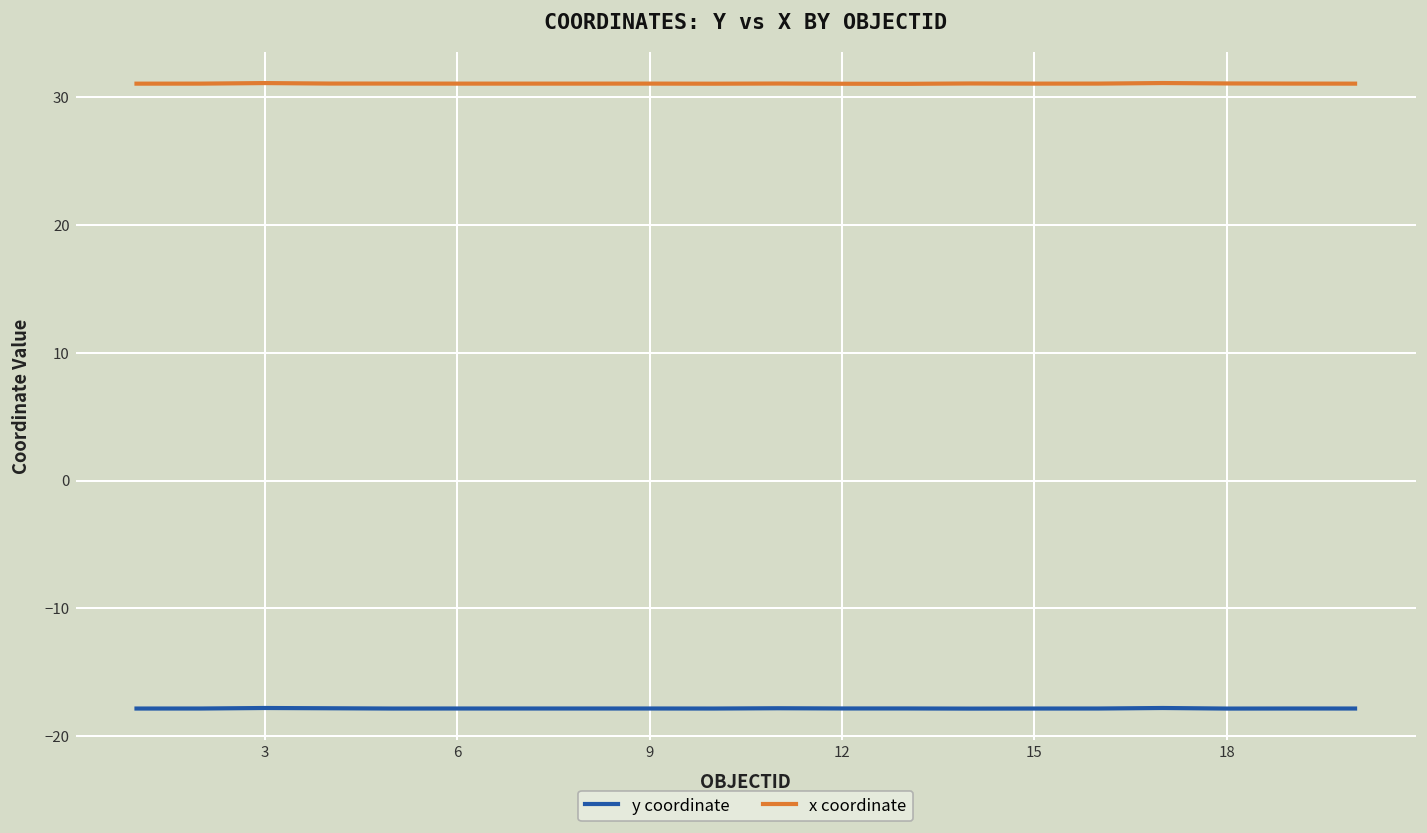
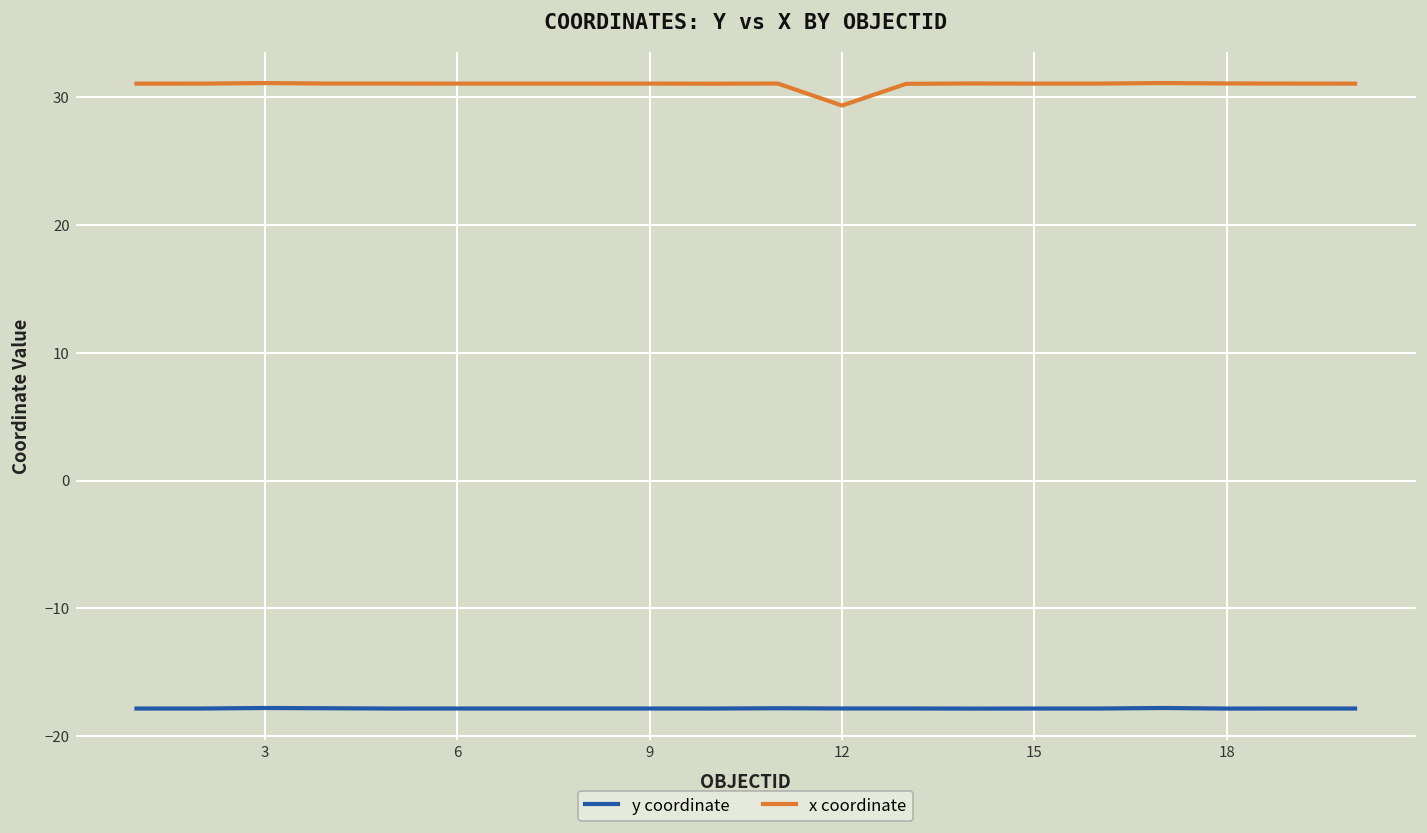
  {
    "y coordinate": {
      "3": -17.8,
      "6": -17.8,
      "9": -17.8,
      "12": -17.8,
      "15": -17.8,
      "18": -17.8
    },
    "x coordinate": {
      "3": 31.1,
      "6": 31.0,
      "9": 31.0,
-     "12": 31.0,
+     "12": 29.3,
      "15": 31.0,
      "18": 31.1
    }
  }
